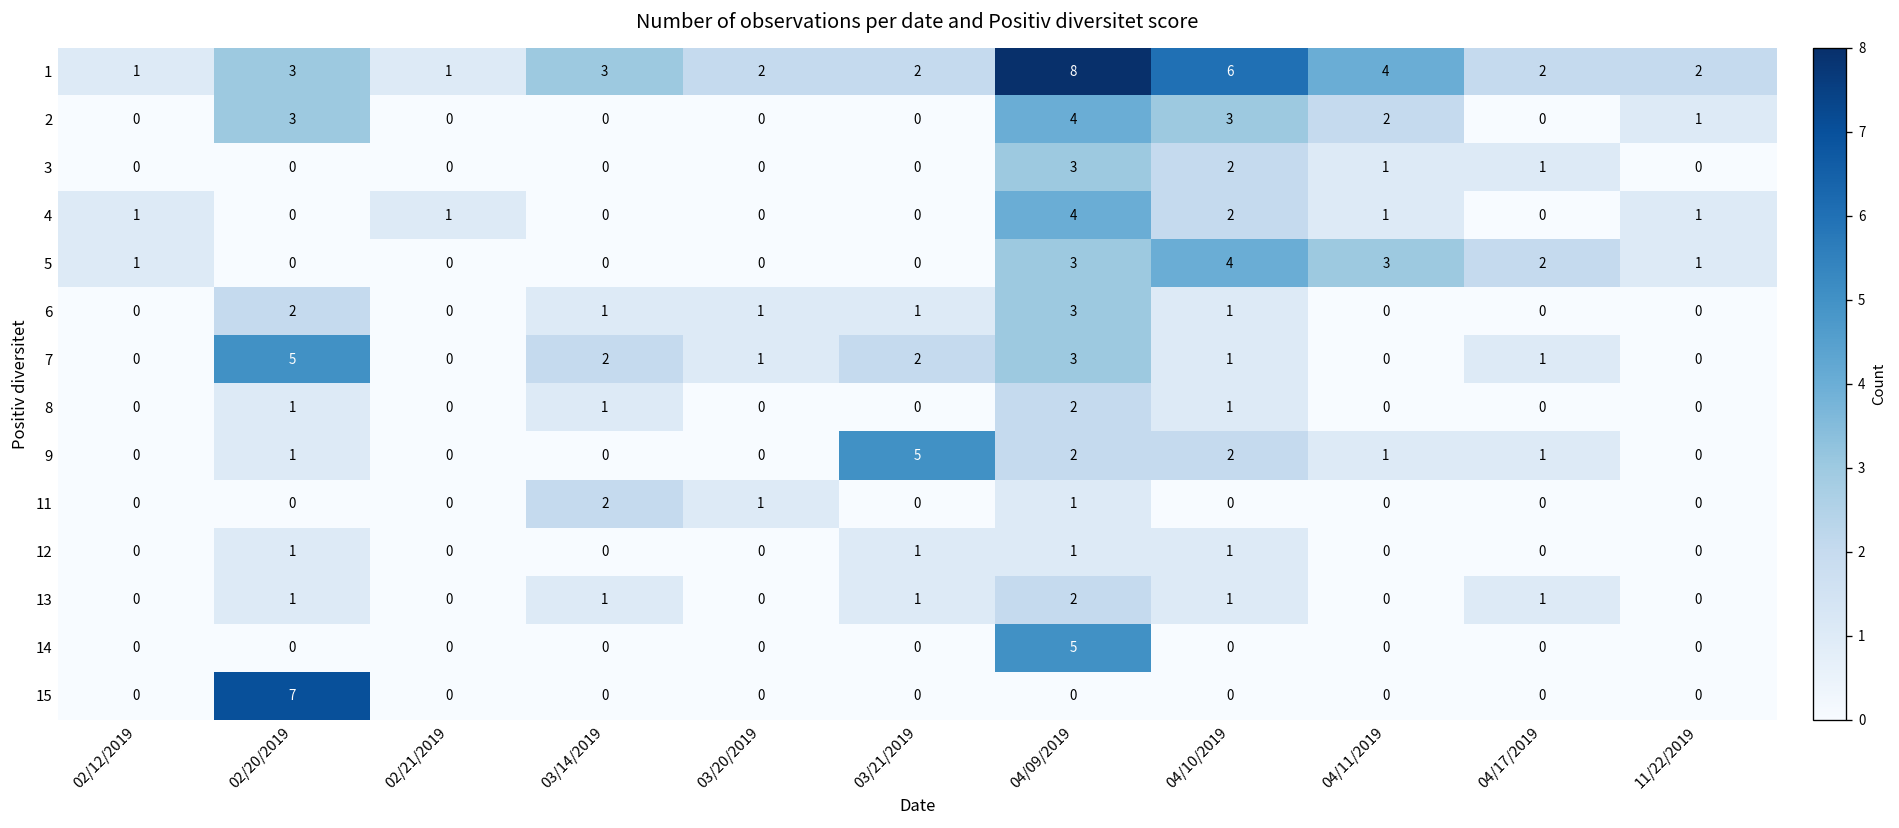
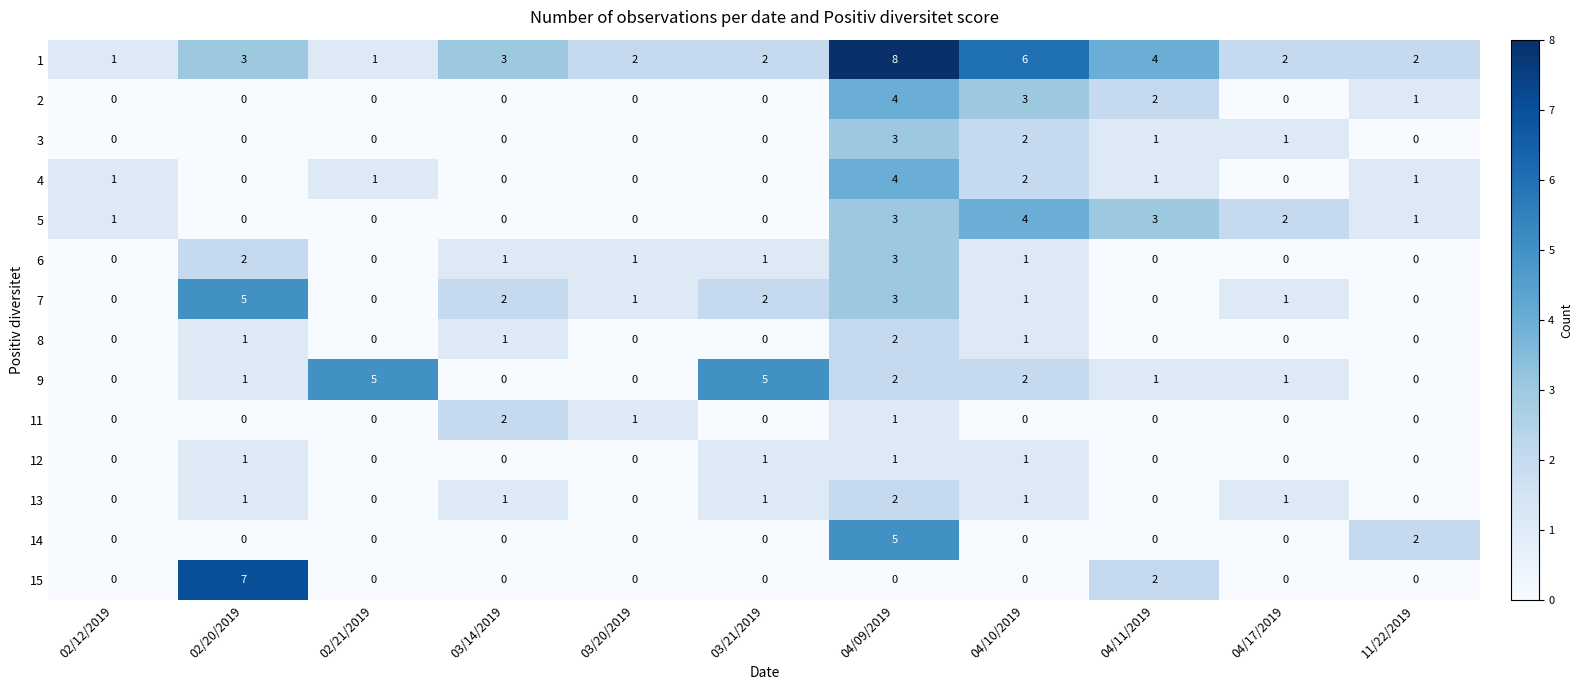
  {
    "1": {
      "02/12/2019": 1,
      "02/20/2019": 3,
      "02/21/2019": 1,
      "03/14/2019": 3,
      "03/20/2019": 2,
      "03/21/2019": 2,
      "04/09/2019": 8,
      "04/10/2019": 6,
      "04/11/2019": 4,
      "04/17/2019": 2,
      "11/22/2019": 2
    },
    "2": {
      "02/12/2019": 0,
-     "02/20/2019": 3,
+     "02/20/2019": 0,
      "02/21/2019": 0,
      "03/14/2019": 0,
      "03/20/2019": 0,
      "03/21/2019": 0,
      "04/09/2019": 4,
      "04/10/2019": 3,
      "04/11/2019": 2,
      "04/17/2019": 0,
      "11/22/2019": 1
    },
    "3": {
      "02/12/2019": 0,
      "02/20/2019": 0,
      "02/21/2019": 0,
      "03/14/2019": 0,
      "03/20/2019": 0,
      "03/21/2019": 0,
      "04/09/2019": 3,
      "04/10/2019": 2,
      "04/11/2019": 1,
      "04/17/2019": 1,
      "11/22/2019": 0
    },
    "4": {
      "02/12/2019": 1,
      "02/20/2019": 0,
      "02/21/2019": 1,
      "03/14/2019": 0,
      "03/20/2019": 0,
      "03/21/2019": 0,
      "04/09/2019": 4,
      "04/10/2019": 2,
      "04/11/2019": 1,
      "04/17/2019": 0,
      "11/22/2019": 1
    },
    "5": {
      "02/12/2019": 1,
      "02/20/2019": 0,
      "02/21/2019": 0,
      "03/14/2019": 0,
      "03/20/2019": 0,
      "03/21/2019": 0,
      "04/09/2019": 3,
      "04/10/2019": 4,
      "04/11/2019": 3,
      "04/17/2019": 2,
      "11/22/2019": 1
    },
    "6": {
      "02/12/2019": 0,
      "02/20/2019": 2,
      "02/21/2019": 0,
      "03/14/2019": 1,
      "03/20/2019": 1,
      "03/21/2019": 1,
      "04/09/2019": 3,
      "04/10/2019": 1,
      "04/11/2019": 0,
      "04/17/2019": 0,
      "11/22/2019": 0
    },
    "7": {
      "02/12/2019": 0,
      "02/20/2019": 5,
      "02/21/2019": 0,
      "03/14/2019": 2,
      "03/20/2019": 1,
      "03/21/2019": 2,
      "04/09/2019": 3,
      "04/10/2019": 1,
      "04/11/2019": 0,
      "04/17/2019": 1,
      "11/22/2019": 0
    },
    "8": {
      "02/12/2019": 0,
      "02/20/2019": 1,
      "02/21/2019": 0,
      "03/14/2019": 1,
      "03/20/2019": 0,
      "03/21/2019": 0,
      "04/09/2019": 2,
      "04/10/2019": 1,
      "04/11/2019": 0,
      "04/17/2019": 0,
      "11/22/2019": 0
    },
    "9": {
      "02/12/2019": 0,
      "02/20/2019": 1,
-     "02/21/2019": 0,
+     "02/21/2019": 5,
      "03/14/2019": 0,
      "03/20/2019": 0,
      "03/21/2019": 5,
      "04/09/2019": 2,
      "04/10/2019": 2,
      "04/11/2019": 1,
      "04/17/2019": 1,
      "11/22/2019": 0
    },
    "11": {
      "02/12/2019": 0,
      "02/20/2019": 0,
      "02/21/2019": 0,
      "03/14/2019": 2,
      "03/20/2019": 1,
      "03/21/2019": 0,
      "04/09/2019": 1,
      "04/10/2019": 0,
      "04/11/2019": 0,
      "04/17/2019": 0,
      "11/22/2019": 0
    },
    "12": {
      "02/12/2019": 0,
      "02/20/2019": 1,
      "02/21/2019": 0,
      "03/14/2019": 0,
      "03/20/2019": 0,
      "03/21/2019": 1,
      "04/09/2019": 1,
      "04/10/2019": 1,
      "04/11/2019": 0,
      "04/17/2019": 0,
      "11/22/2019": 0
    },
    "13": {
      "02/12/2019": 0,
      "02/20/2019": 1,
      "02/21/2019": 0,
      "03/14/2019": 1,
      "03/20/2019": 0,
      "03/21/2019": 1,
      "04/09/2019": 2,
      "04/10/2019": 1,
      "04/11/2019": 0,
      "04/17/2019": 1,
      "11/22/2019": 0
    },
    "14": {
      "02/12/2019": 0,
      "02/20/2019": 0,
      "02/21/2019": 0,
      "03/14/2019": 0,
      "03/20/2019": 0,
      "03/21/2019": 0,
      "04/09/2019": 5,
      "04/10/2019": 0,
      "04/11/2019": 0,
      "04/17/2019": 0,
-     "11/22/2019": 0
+     "11/22/2019": 2
    },
    "15": {
      "02/12/2019": 0,
      "02/20/2019": 7,
      "02/21/2019": 0,
      "03/14/2019": 0,
      "03/20/2019": 0,
      "03/21/2019": 0,
      "04/09/2019": 0,
      "04/10/2019": 0,
-     "04/11/2019": 0,
+     "04/11/2019": 2,
      "04/17/2019": 0,
      "11/22/2019": 0
    }
  }
